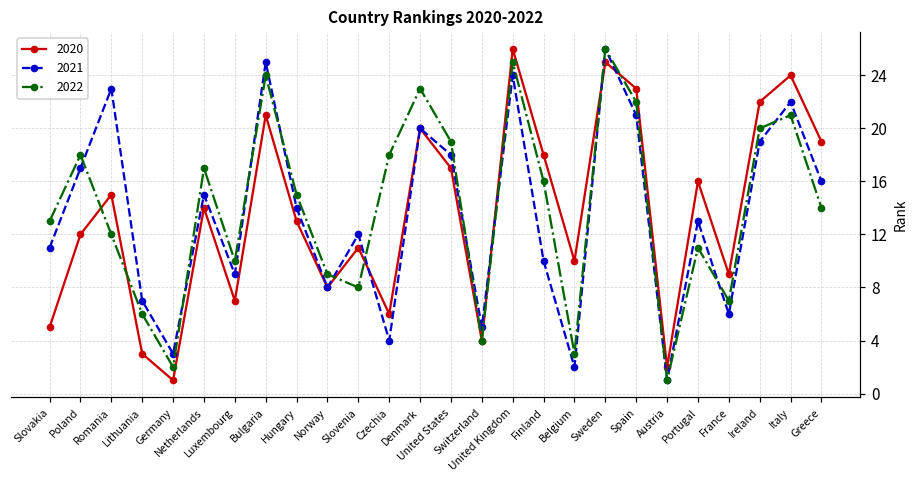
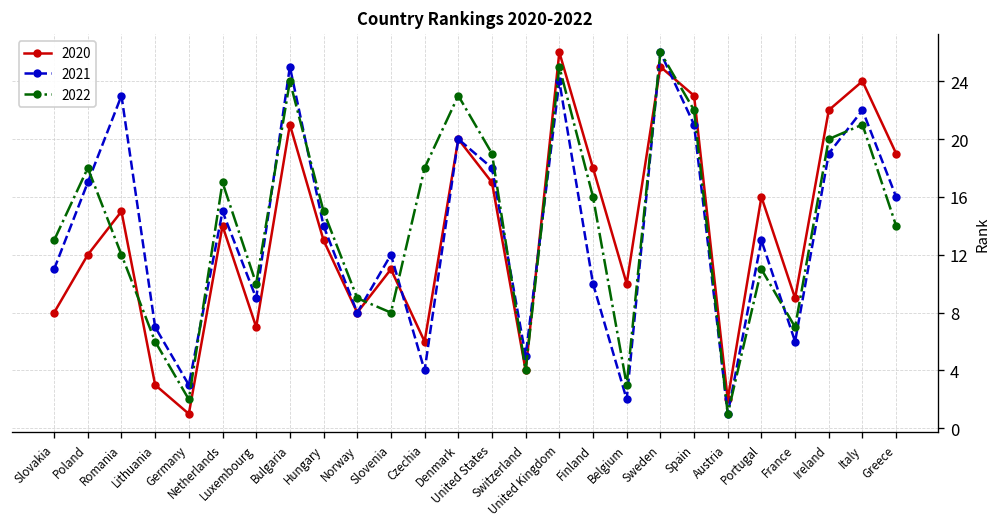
  {
    "2020": {
-     "Slovakia": 5,
+     "Slovakia": 8,
      "Poland": 12,
      "Romania": 15,
      "Lithuania": 3,
      "Germany": 1,
      "Netherlands": 14,
      "Luxembourg": 7,
      "Bulgaria": 21,
      "Hungary": 13,
      "Slovenia": 11,
      "Czechia": 6,
      "United States": 17,
      "United Kingdom": 26,
      "Finland": 18,
      "Belgium": 10,
      "Sweden": 25,
      "Spain": 23,
      "Austria": 2,
      "Portugal": 16,
      "France": 9,
      "Ireland": 22,
      "Italy": 24,
      "Greece": 19
    },
    "2021": {
      "Slovakia": 11,
      "Poland": 17,
      "Romania": 23,
      "Lithuania": 7,
      "Germany": 3,
      "Netherlands": 15,
      "Luxembourg": 9,
      "Bulgaria": 25,
      "Hungary": 14,
      "Slovenia": 12,
      "Czechia": 4,
      "United States": 18,
      "Switzerland": 5,
      "United Kingdom": 24,
      "Finland": 10,
      "Belgium": 2,
      "Spain": 21,
      "Portugal": 13,
      "France": 6,
      "Ireland": 19,
      "Italy": 22,
      "Greece": 16
    },
    "2022": {
      "Slovakia": 13,
      "Poland": 18,
      "Romania": 12,
      "Lithuania": 6,
      "Germany": 2,
      "Netherlands": 17,
      "Luxembourg": 10,
      "Bulgaria": 24,
      "Hungary": 15,
      "Norway": 9,
      "Slovenia": 8,
      "Czechia": 18,
      "Denmark": 23,
      "United States": 19,
      "United Kingdom": 25,
      "Finland": 16,
      "Belgium": 3,
      "Spain": 22,
      "Portugal": 11,
      "France": 7,
      "Ireland": 20,
      "Italy": 21,
      "Greece": 14
    }
  }
